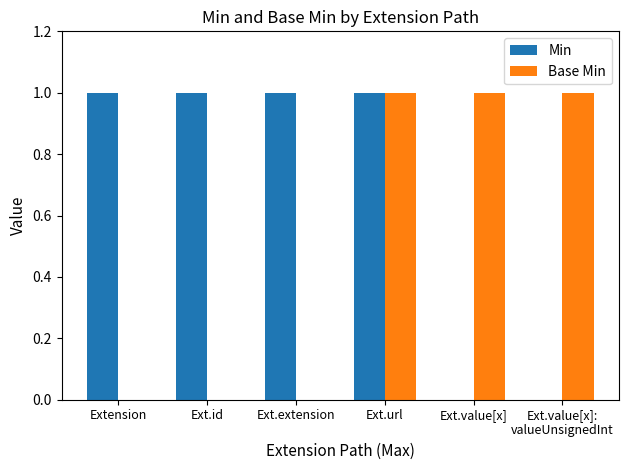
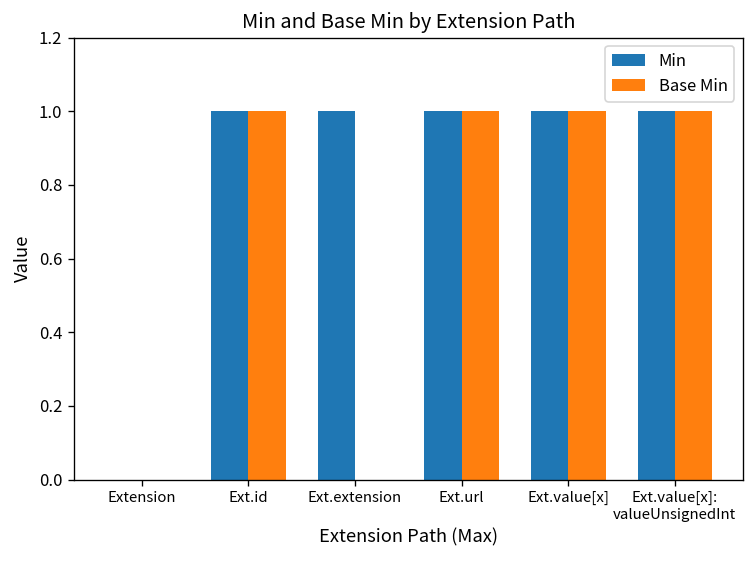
  {
    "Min": {
-     "Extension": 1,
+     "Extension": 0,
      "Ext.id": 1,
      "Ext.extension": 1,
      "Ext.url": 1,
-     "Ext.value[x]": 0,
-     "Ext.value[x]: valueUnsignedInt": 0
+     "Ext.value[x]": 1,
+     "Ext.value[x]: valueUnsignedInt": 1
    },
    "Base Min": {
      "Extension": 0,
-     "Ext.id": 0,
+     "Ext.id": 1,
      "Ext.extension": 0,
      "Ext.url": 1,
      "Ext.value[x]": 1,
      "Ext.value[x]: valueUnsignedInt": 1
    }
  }
